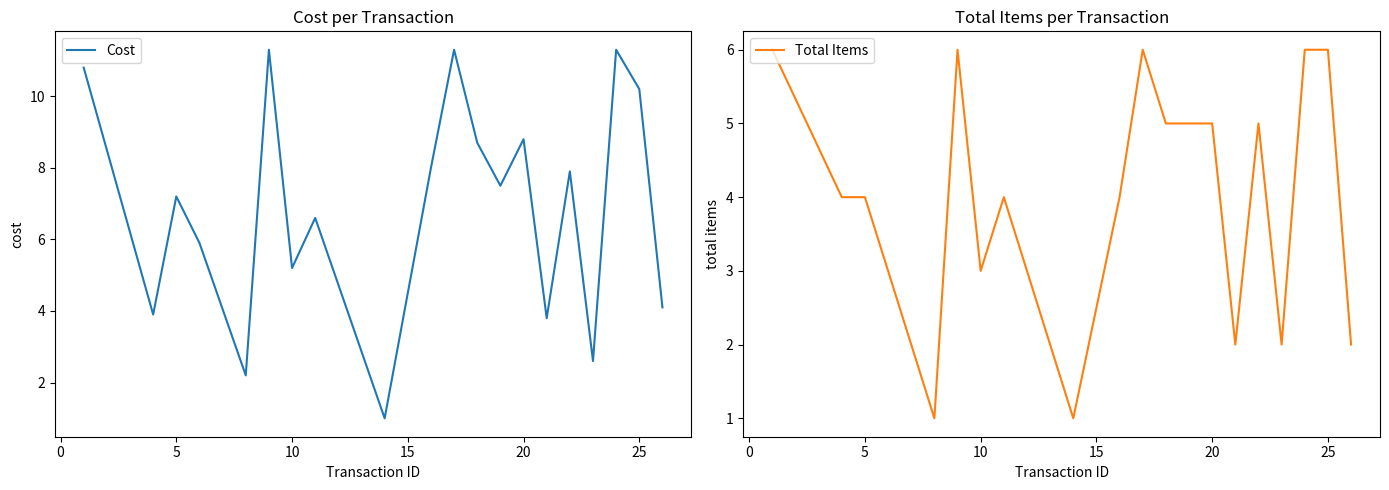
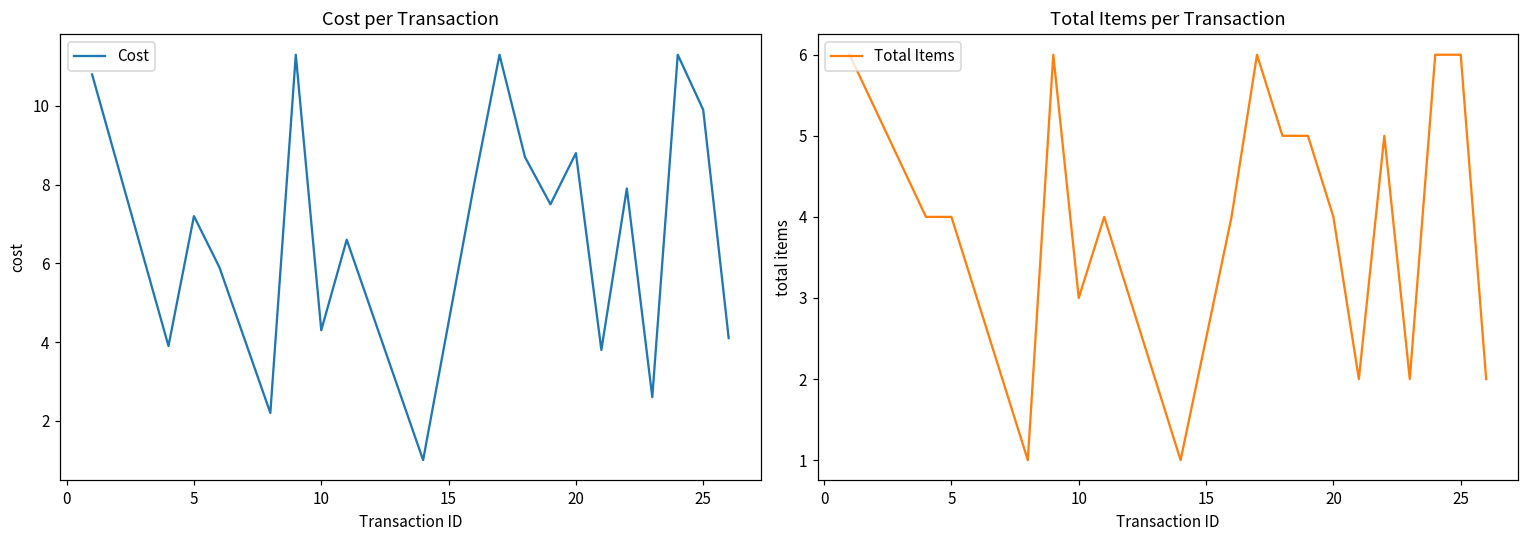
  {
    "Cost per Transaction": {
      "5": 7.2,
-     "10": 5.2,
+     "10": 4.3,
      "20": 8.8,
-     "25": 10.2
+     "25": 9.9
    },
    "Total Items per Transaction": {
      "5": 4,
      "10": 3,
-     "20": 5,
+     "20": 4,
      "25": 6
    }
  }
